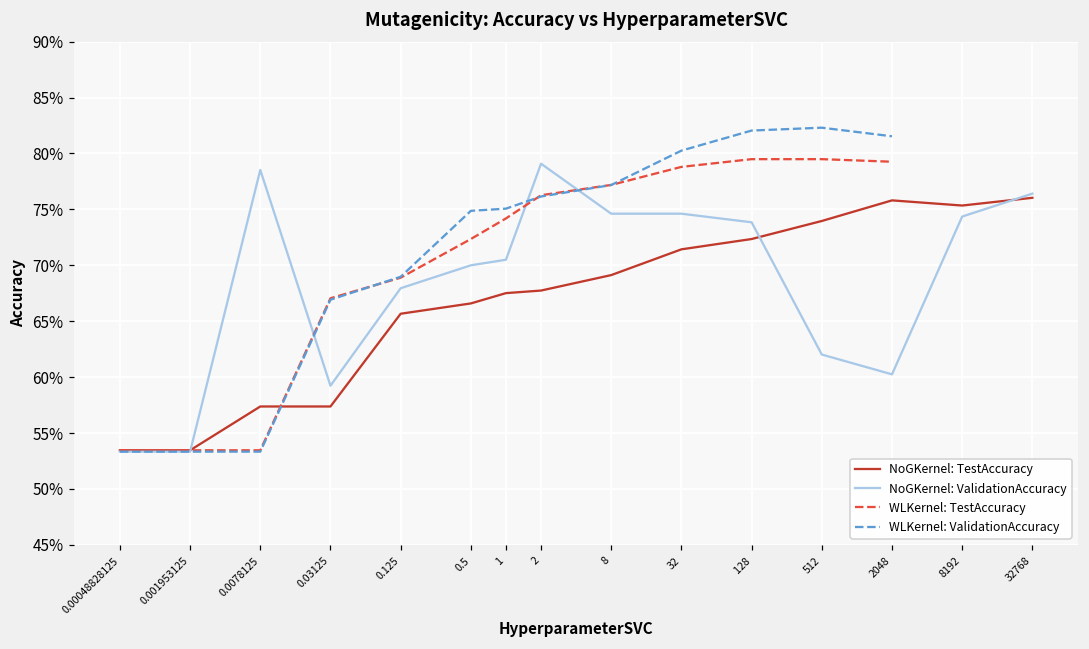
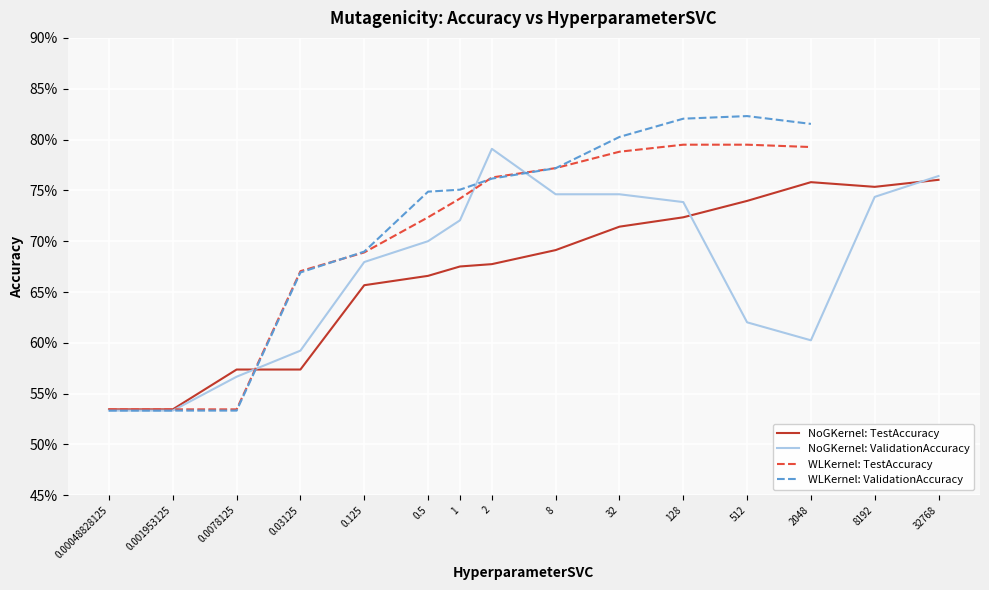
  {
    "NoGKernel: ValidationAccuracy": {
-     "0.0078125": "78.5%",
+     "0.0078125": "56.7%",
      "0.03125": "59.2%",
      "0.125": "67.9%",
      "0.5": "70.0%",
-     "1": "70.5%",
+     "1": "72.1%",
      "2": "79.1%",
      "8": "74.6%",
      "32": "74.6%",
      "128": "73.8%",
      "512": "62.0%",
      "2048": "60.2%",
      "8192": "74.4%",
      "32768": "76.4%"
    },
    "WLKernel: ValidationAccuracy": {
      "0.5": "74.9%",
      "1": "75.1%",
      "32": "80.3%",
      "128": "82.1%",
      "512": "82.3%",
      "2048": "81.5%"
    }
  }
